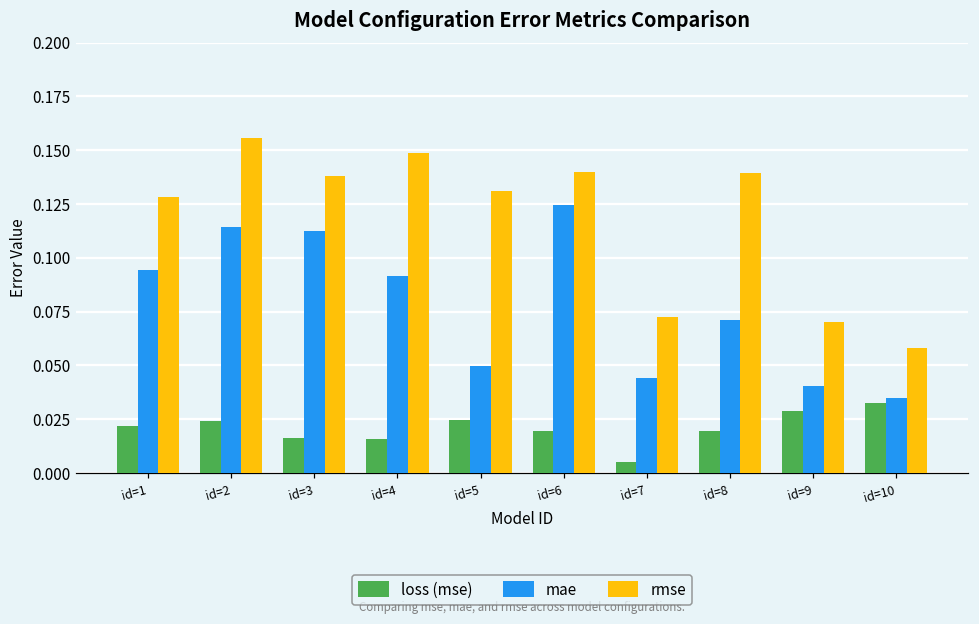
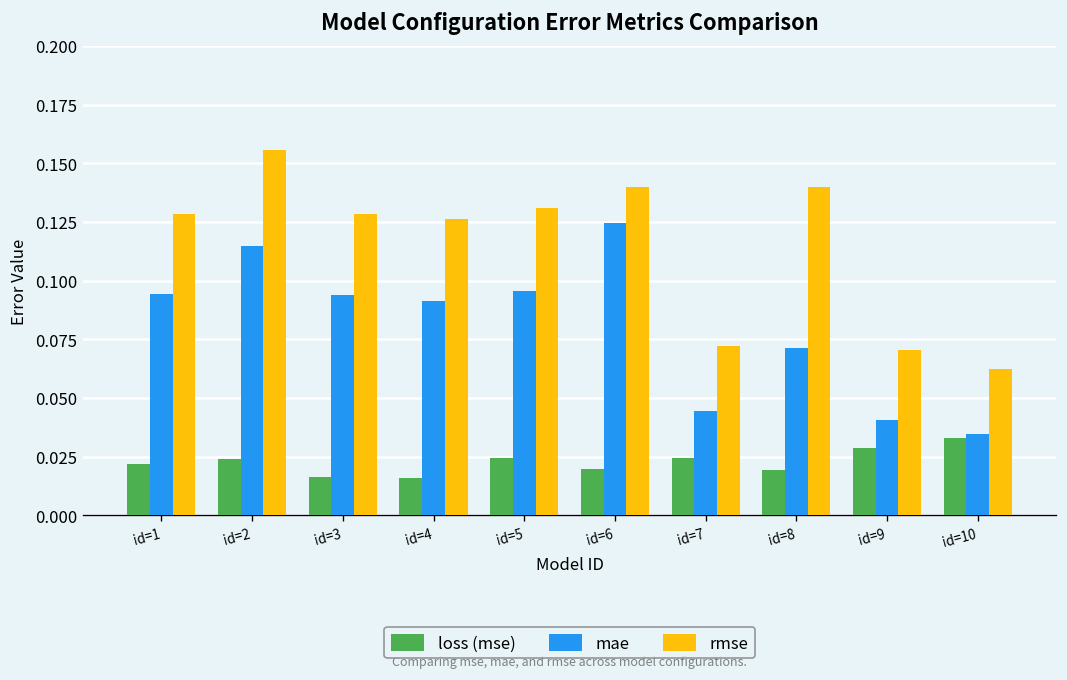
  {
    "loss (mse)": {
      "id=1": 0.022,
      "id=2": 0.024,
      "id=3": 0.016,
      "id=4": 0.016,
      "id=5": 0.025,
      "id=6": 0.020,
-     "id=7": 0.005,
+     "id=7": 0.024,
      "id=8": 0.020,
      "id=9": 0.029,
      "id=10": 0.033
    },
    "mae": {
      "id=1": 0.094,
      "id=2": 0.115,
-     "id=3": 0.112,
+     "id=3": 0.094,
      "id=4": 0.091,
-     "id=5": 0.050,
+     "id=5": 0.096,
      "id=6": 0.125,
      "id=7": 0.044,
      "id=8": 0.071,
      "id=9": 0.041,
      "id=10": 0.035
    },
    "rmse": {
      "id=1": 0.128,
      "id=2": 0.156,
-     "id=3": 0.138,
-     "id=4": 0.149,
+     "id=3": 0.128,
+     "id=4": 0.126,
      "id=5": 0.131,
      "id=6": 0.140,
      "id=7": 0.072,
      "id=8": 0.140,
      "id=9": 0.070,
-     "id=10": 0.058
+     "id=10": 0.063
    }
  }
